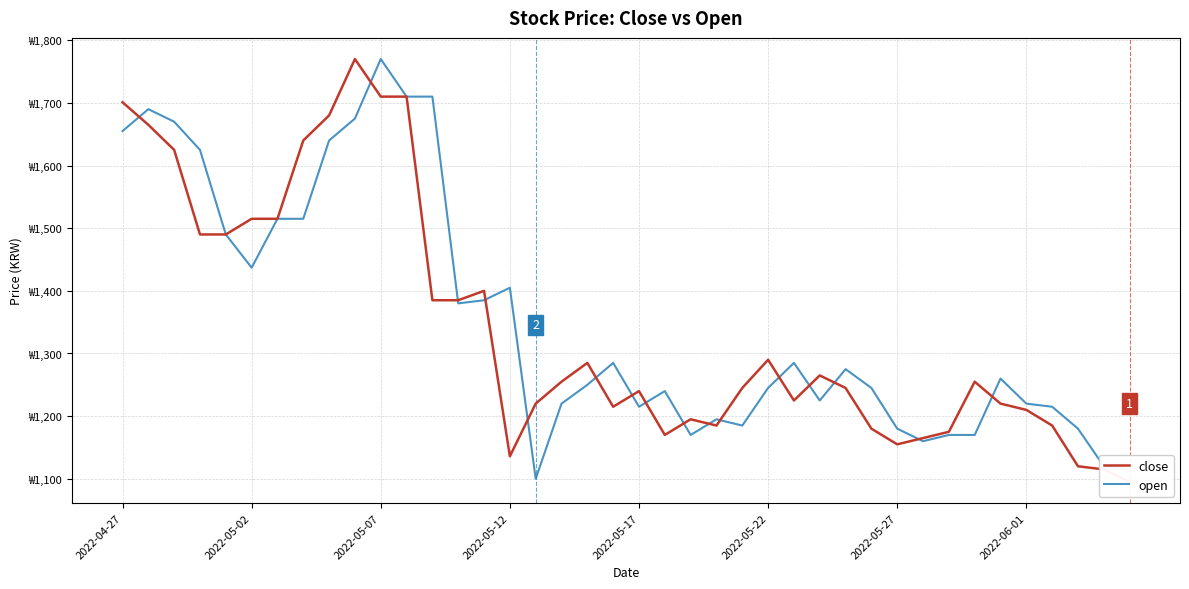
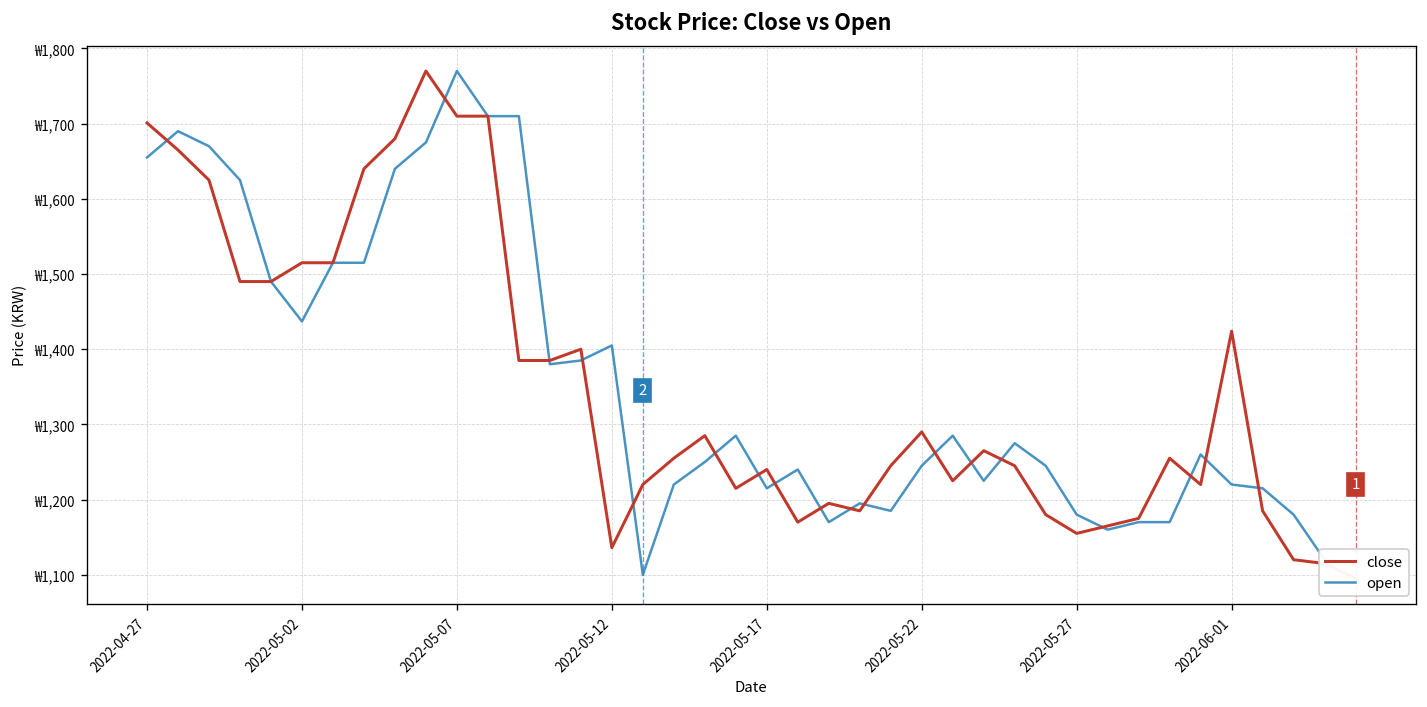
  {
    "close": {
      "2022-04-27": "₩1,700",
      "2022-05-02": "₩1,520",
      "2022-05-07": "₩1,710",
      "2022-05-12": "₩1,140",
      "2022-05-17": "₩1,240",
      "2022-05-22": "₩1,290",
      "2022-05-27": "₩1,160",
-     "2022-06-01": "₩1,210"
+     "2022-06-01": "₩1,420"
    },
    "open": {
      "2022-04-27": "₩1,660",
      "2022-05-02": "₩1,440",
      "2022-05-07": "₩1,770",
      "2022-05-12": "₩1,410",
      "2022-05-17": "₩1,220",
      "2022-05-22": "₩1,250",
      "2022-05-27": "₩1,180",
      "2022-06-01": "₩1,220"
    }
  }
